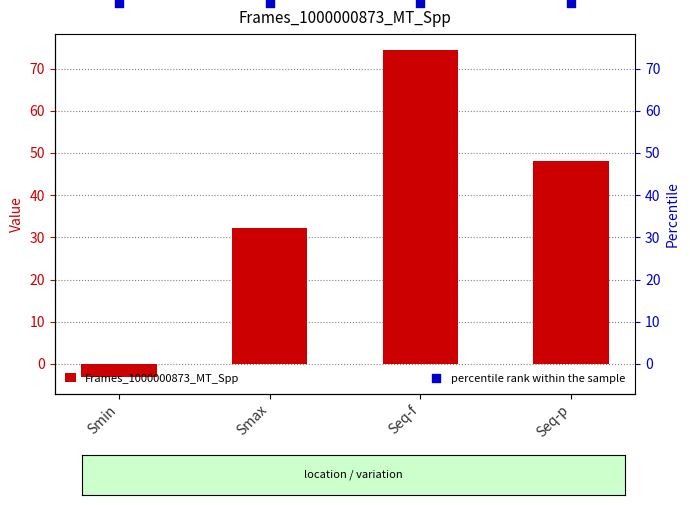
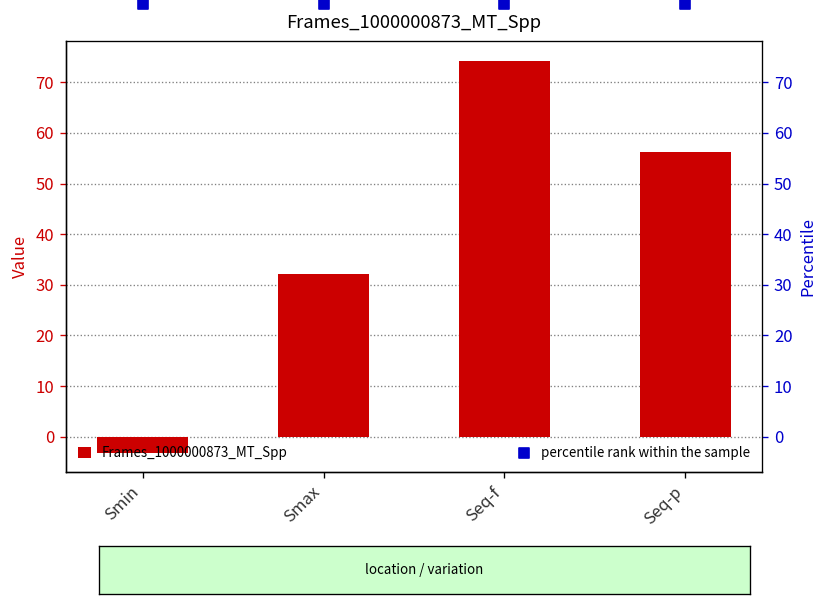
  {
    "Frames_1000000873_MT_Spp": {
      "Smin": -3,
      "Smax": 32,
      "Seq-f": 74,
-     "Seq-p": 48
+     "Seq-p": 56
    }
  }
